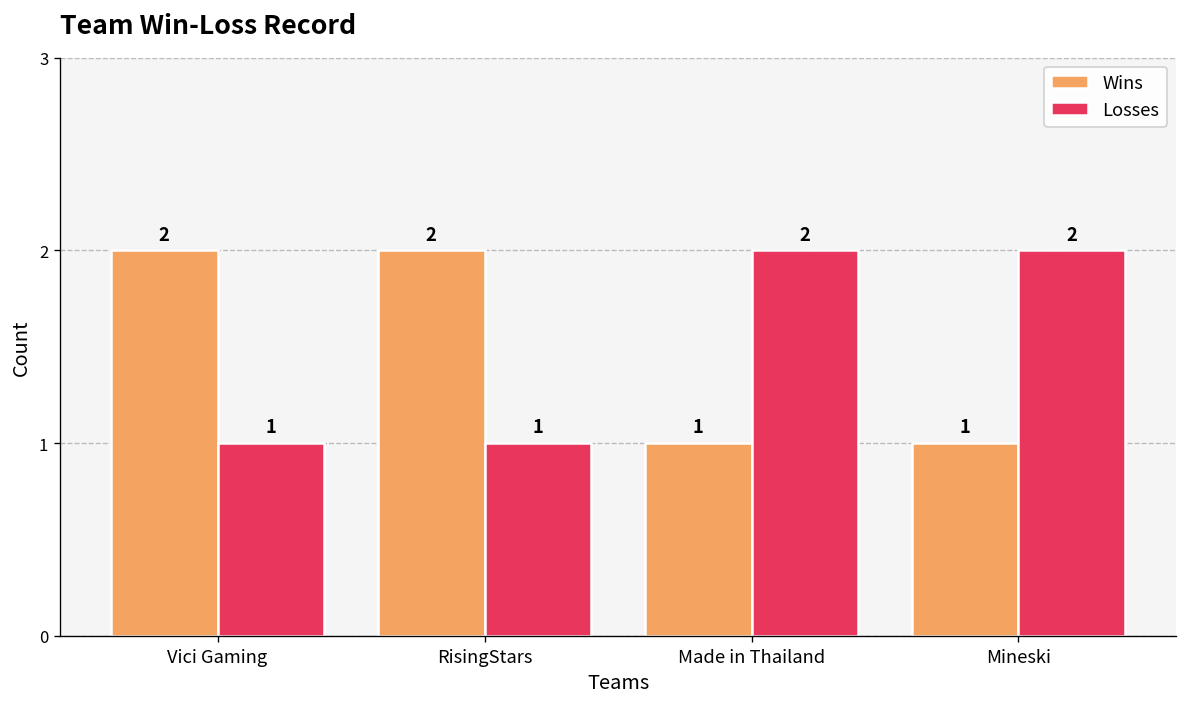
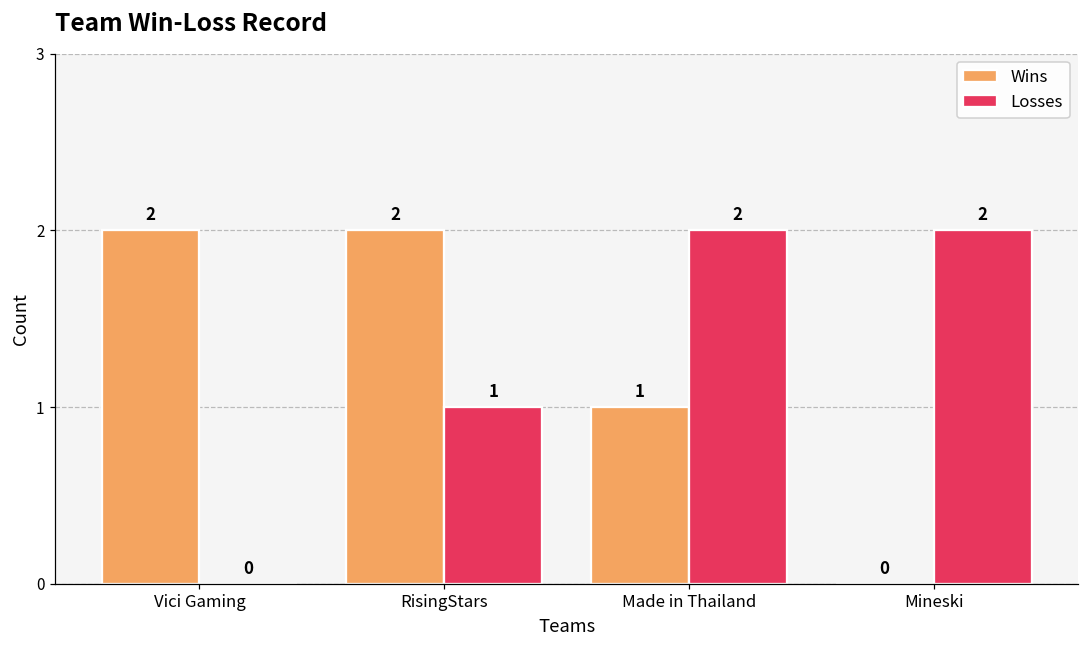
  {
    "Wins": {
      "Vici Gaming": 2,
      "RisingStars": 2,
      "Made in Thailand": 1,
-     "Mineski": 1
+     "Mineski": 0
    },
    "Losses": {
-     "Vici Gaming": 1,
+     "Vici Gaming": 0,
      "RisingStars": 1,
      "Made in Thailand": 2,
      "Mineski": 2
    }
  }
